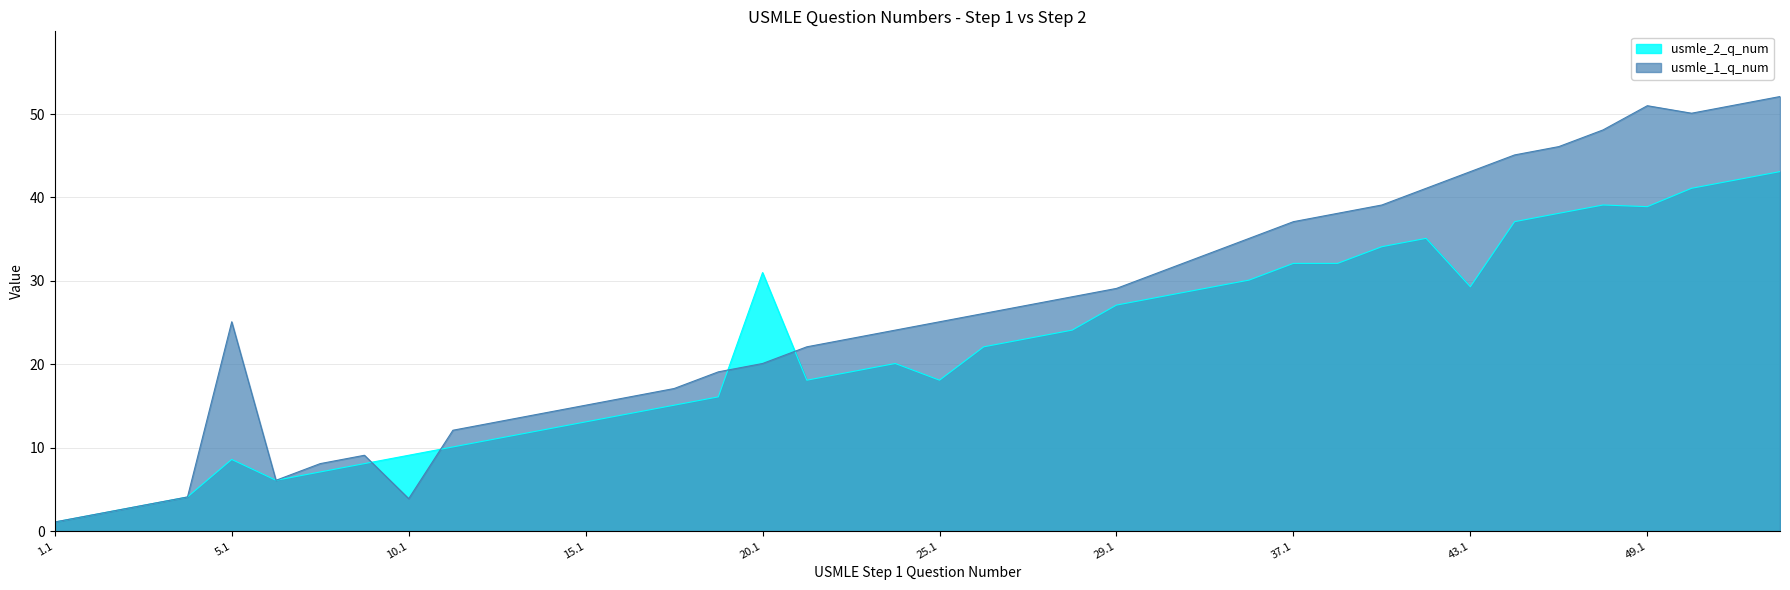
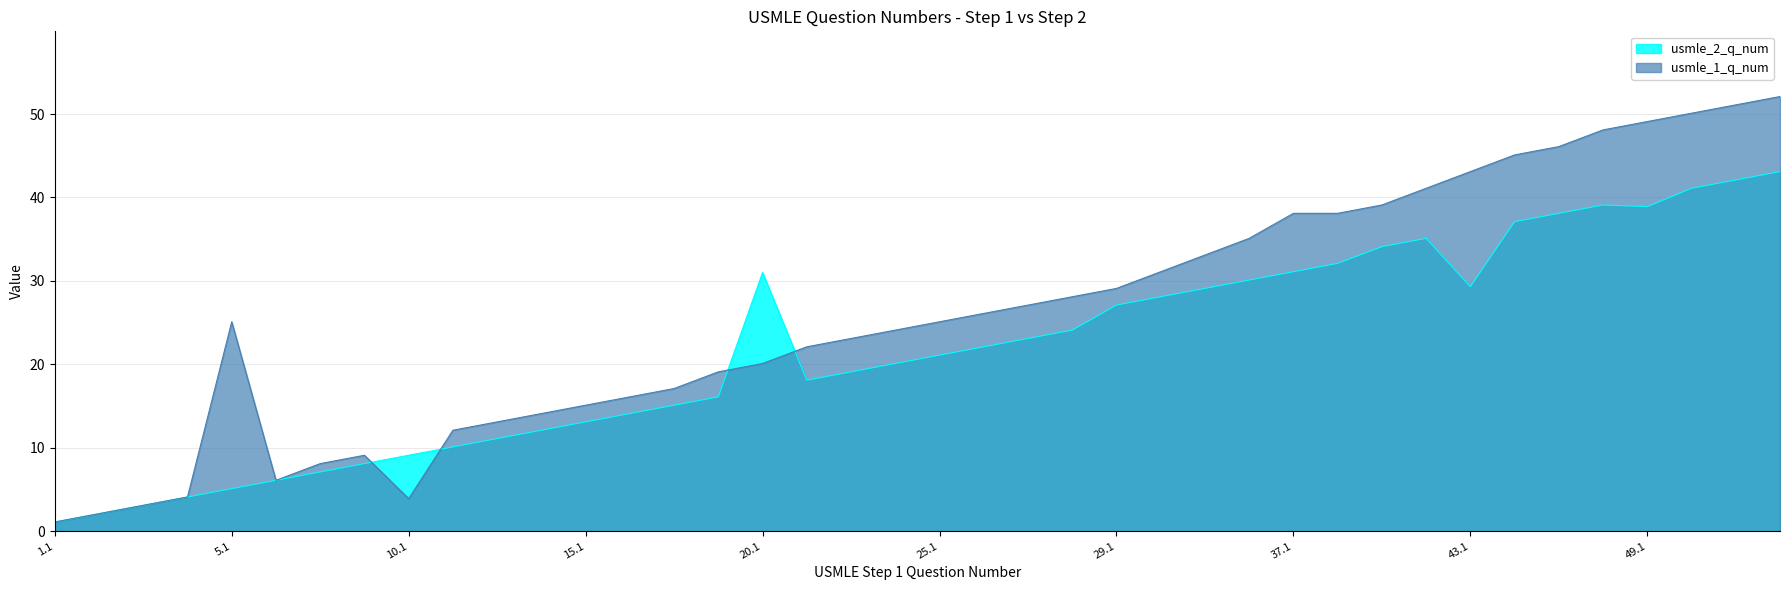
  {
    "usmle_2_q_num": {
-     "5.1": 9,
+     "5.1": 5,
      "10.1": 9,
      "15.1": 13,
      "20.1": 31,
-     "25.1": 18,
+     "25.1": 21,
      "29.1": 27,
-     "37.1": 32,
+     "37.1": 31,
      "43.1": 29,
      "49.1": 39
    },
    "usmle_1_q_num": {
      "5.1": 25,
      "10.1": 4,
      "15.1": 15,
      "20.1": 20,
      "25.1": 25,
      "29.1": 29,
-     "37.1": 37,
+     "37.1": 38,
      "43.1": 43,
-     "49.1": 51
+     "49.1": 49
    }
  }
